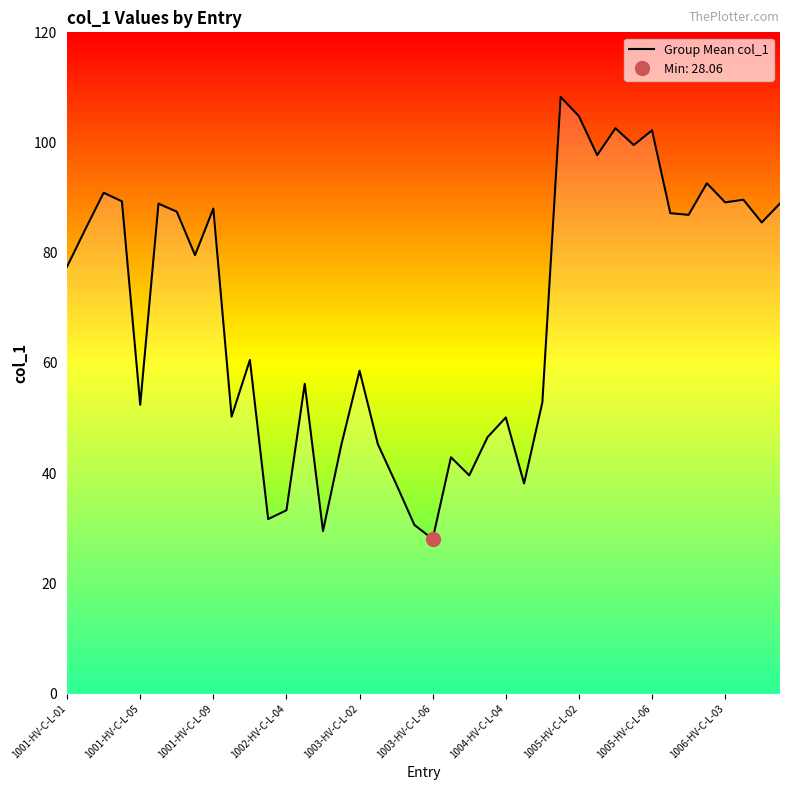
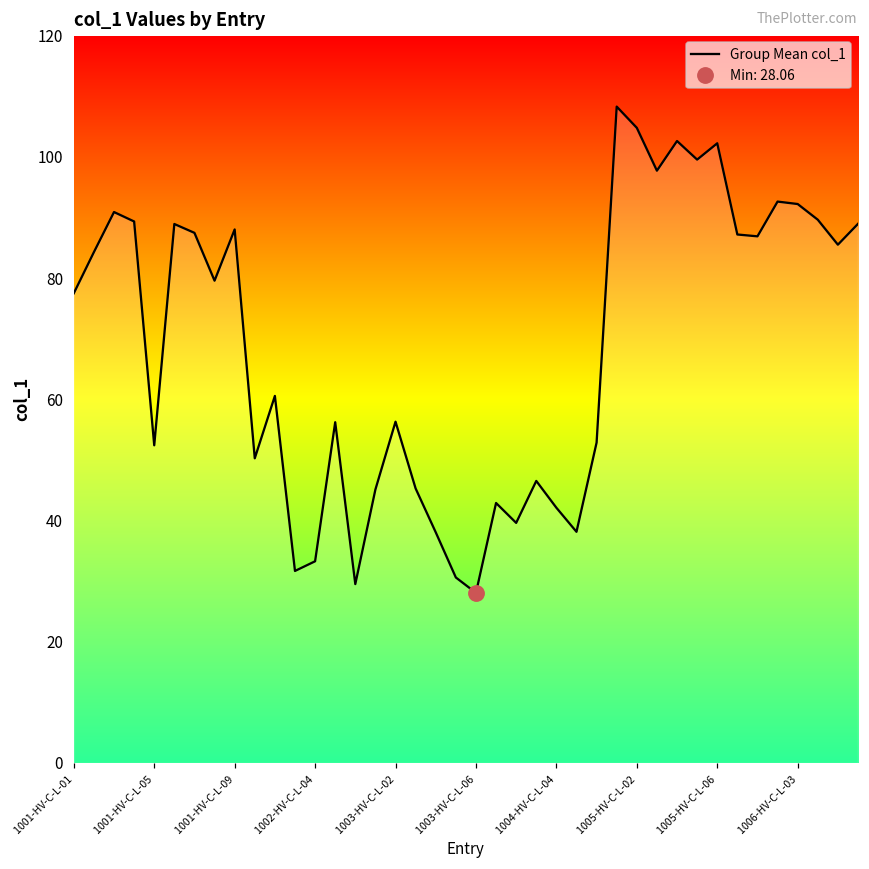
  {
    "Group Mean col_1": {
      "1001-HV-C-L-01": 77,
      "1001-HV-C-L-05": 52,
      "1001-HV-C-L-09": 88,
      "1002-HV-C-L-04": 33,
-     "1003-HV-C-L-02": 59,
-     "1004-HV-C-L-04": 50,
+     "1003-HV-C-L-02": 56,
+     "1004-HV-C-L-04": 42,
      "1005-HV-C-L-02": 105,
      "1005-HV-C-L-06": 102,
-     "1006-HV-C-L-03": 89
+     "1006-HV-C-L-03": 92
    }
  }
